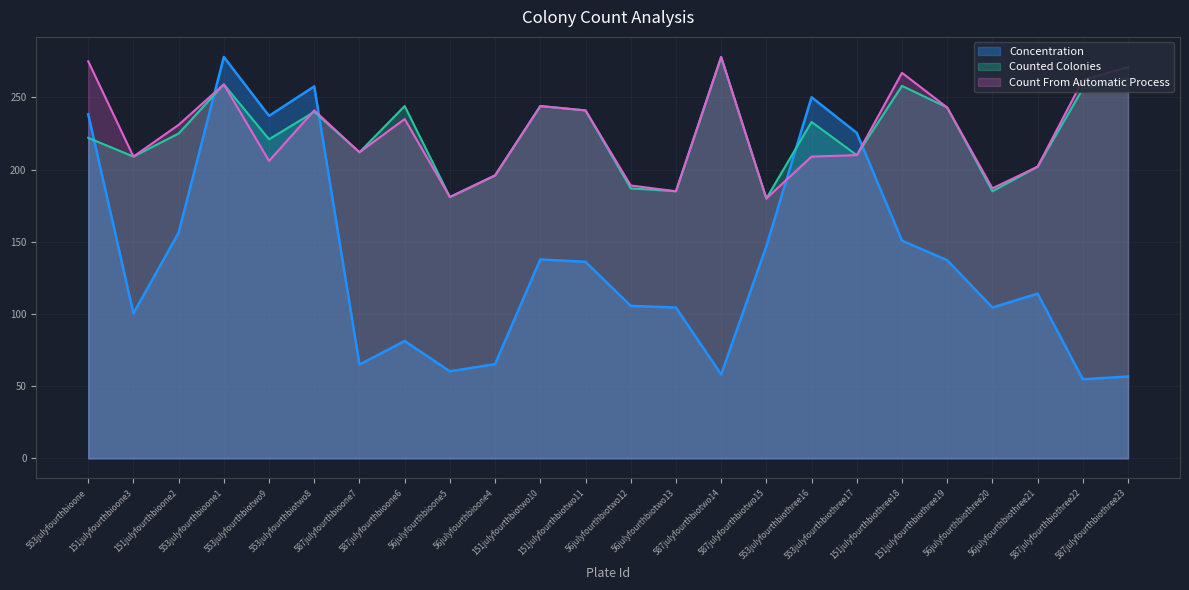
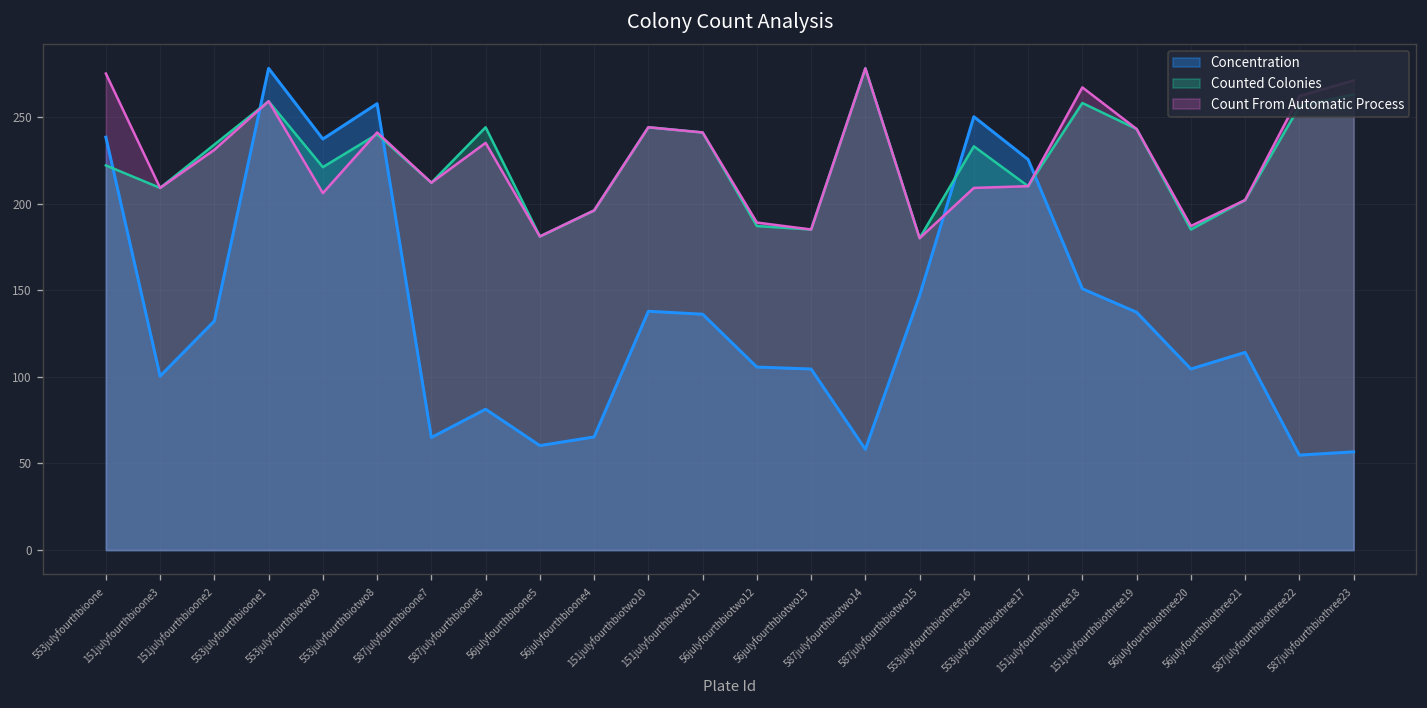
  {
    "Concentration": {
      "553julyfourthbioone": 238,
      "151julyfourthbioone3": 100,
-     "151julyfourthbioone2": 156,
+     "151julyfourthbioone2": 132,
      "553julyfourthbioone1": 278,
      "553julyfourthbiotwo9": 237,
      "553julyfourthbiotwo8": 258,
      "587julyfourthbioone7": 65,
      "587julyfourthbioone6": 81,
      "56julyfourthbioone5": 60,
      "56julyfourthbioone4": 65,
      "151julyfourthbiotwo10": 138,
      "151julyfourthbiotwo11": 136,
      "56julyfourthbiotwo12": 106,
      "56julyfourthbiotwo13": 104,
      "587julyfourthbiotwo14": 58,
      "587julyfourthbiotwo15": 147,
      "553julyfourthbiothree16": 250,
      "553julyfourthbiothree17": 225,
      "151julyfourthbiothree18": 151,
      "151julyfourthbiothree19": 137,
      "56julyfourthbiothree20": 104,
      "56julyfourthbiothree21": 114,
      "587julyfourthbiothree22": 55,
      "587julyfourthbiothree23": 57
    },
    "Counted Colonies": {
      "553julyfourthbioone": 222,
-     "151julyfourthbioone2": 225,
+     "151julyfourthbioone2": 234,
      "553julyfourthbiotwo9": 221,
      "587julyfourthbioone6": 244,
      "56julyfourthbiotwo12": 187,
      "553julyfourthbiothree16": 233,
      "151julyfourthbiothree18": 258,
      "56julyfourthbiothree20": 185
    },
    "Count From Automatic Process": {
      "553julyfourthbioone": 275,
      "151julyfourthbioone2": 231,
      "553julyfourthbiotwo9": 206,
      "587julyfourthbioone6": 235,
      "56julyfourthbiotwo12": 189,
      "553julyfourthbiothree16": 209,
      "151julyfourthbiothree18": 267,
      "56julyfourthbiothree20": 187
    }
  }
